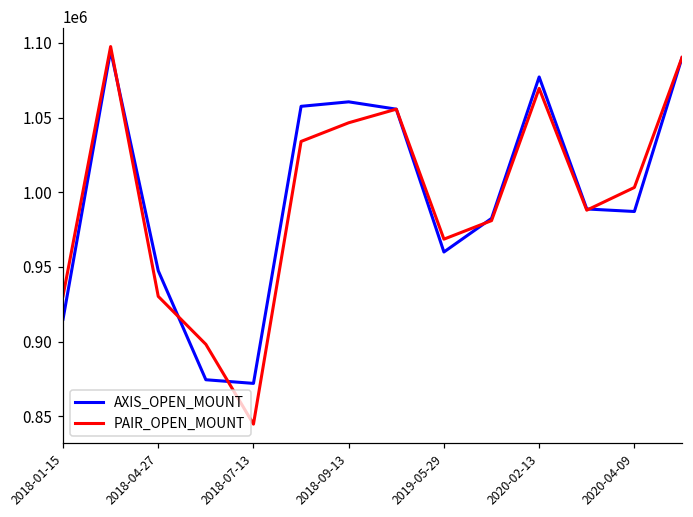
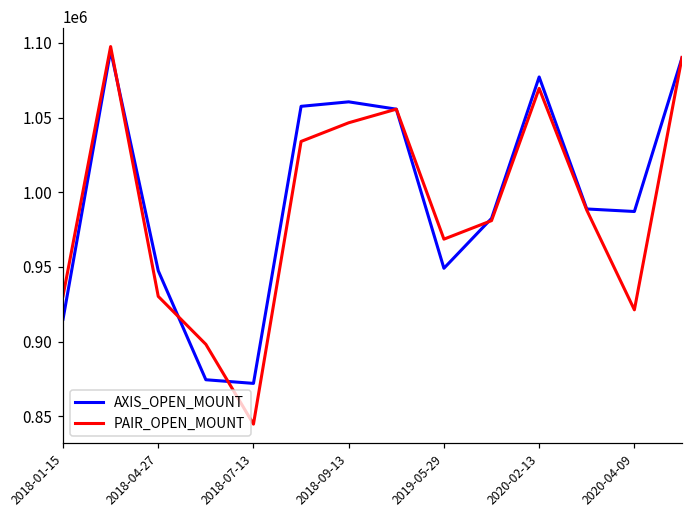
  {
    "AXIS_OPEN_MOUNT": {
      "2018-01-15": 915000,
      "2018-04-27": 947000,
      "2018-07-13": 872000,
      "2018-09-13": 1061000,
-     "2019-05-29": 960000,
+     "2019-05-29": 949000,
      "2020-02-13": 1077000,
      "2020-04-09": 987000
    },
    "PAIR_OPEN_MOUNT": {
      "2018-01-15": 931000,
      "2018-04-27": 930000,
      "2018-07-13": 845000,
      "2018-09-13": 1047000,
      "2019-05-29": 969000,
      "2020-02-13": 1070000,
-     "2020-04-09": 1003000
+     "2020-04-09": 921000
    }
  }
